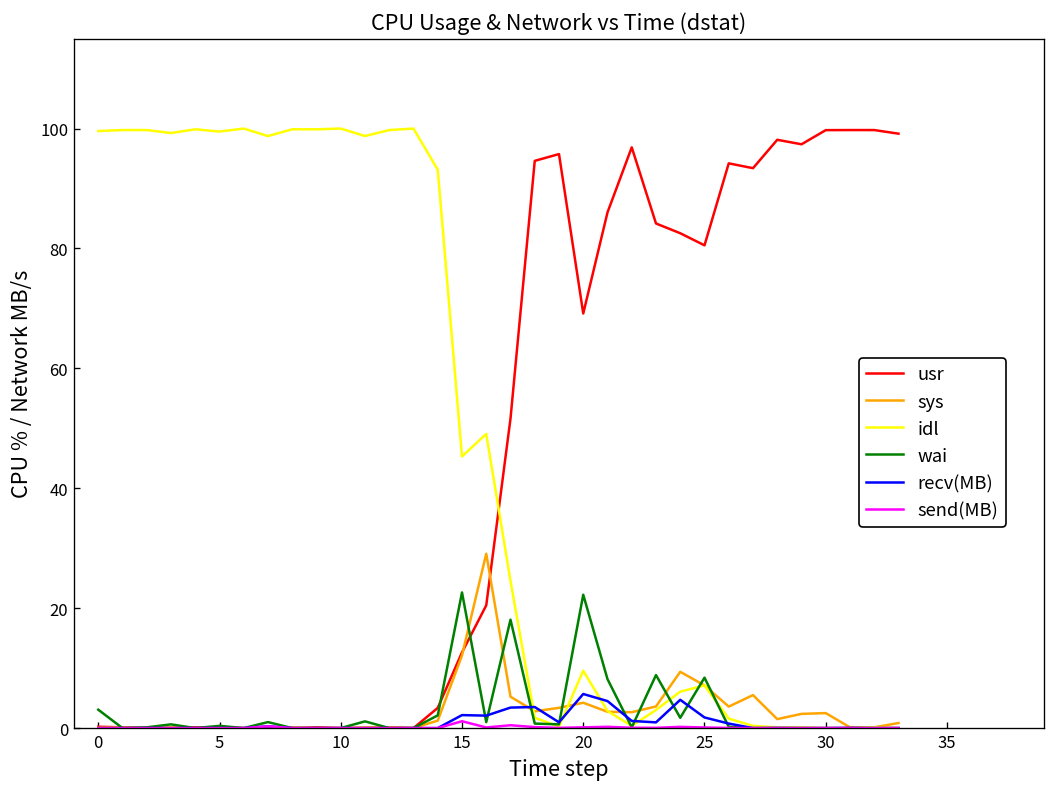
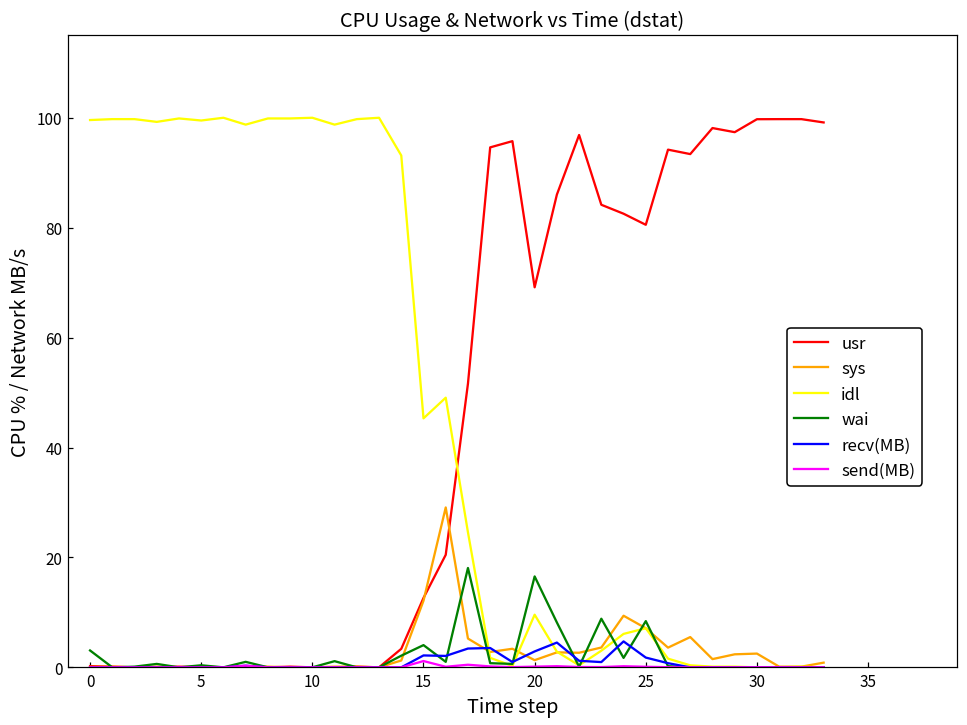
  {
    "usr": {
      "20": 69,
      "25": 81,
      "30": 100
    },
    "sys": {
-     "20": 4,
+     "20": 1,
      "30": 3
    },
    "idl": {
      "0": 100,
      "5": 100,
      "10": 100,
      "15": 45,
      "20": 10
    },
    "wai": {
      "0": 3,
-     "15": 23,
-     "20": 22,
+     "15": 4,
+     "20": 17,
      "25": 8
    },
    "recv(MB)": {
      "15": 2,
-     "20": 6,
+     "20": 3,
      "25": 2
    },
    "send(MB)": {
      "15": 1,
      "20": 0,
      "25": 0
    }
  }
